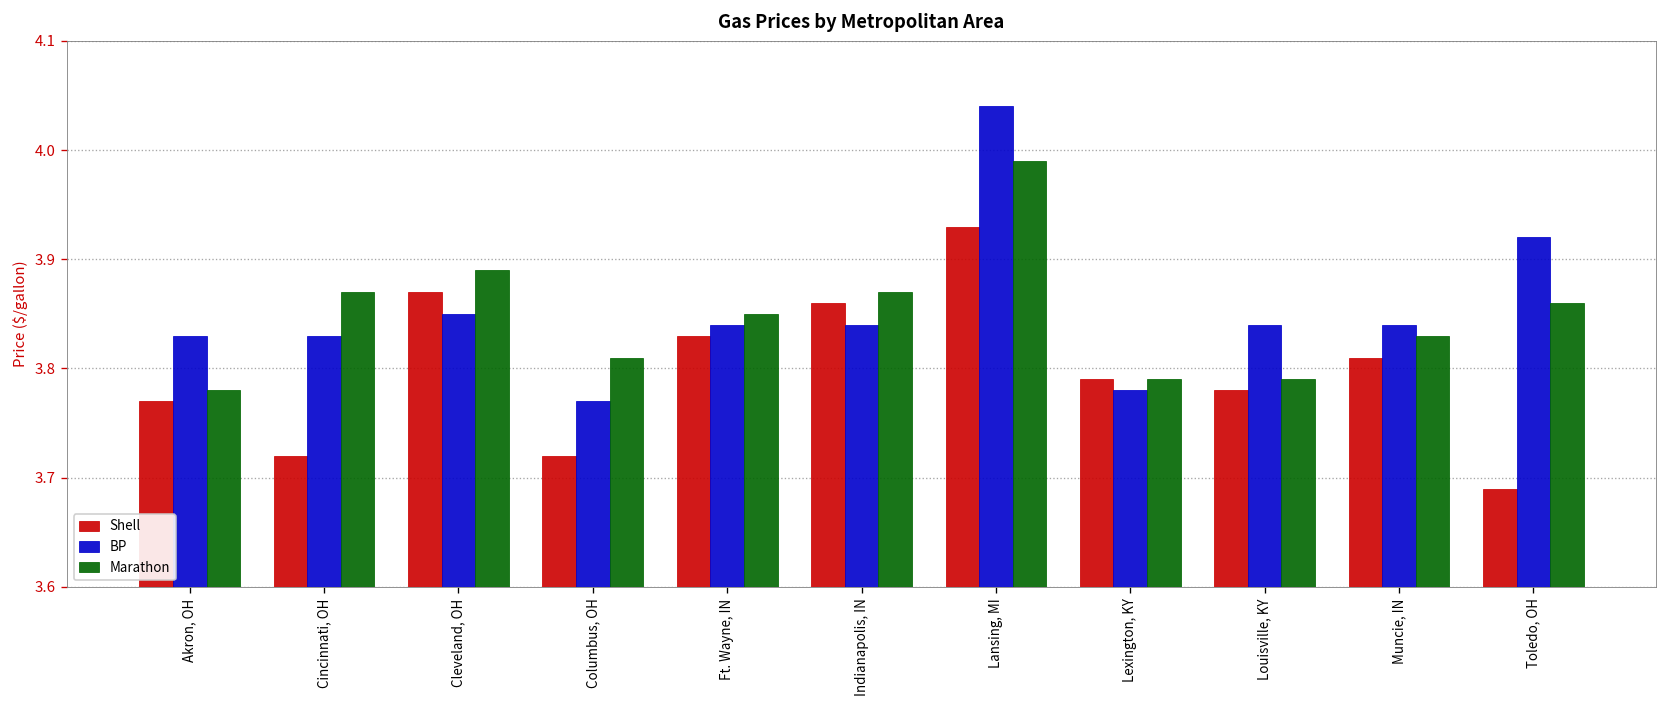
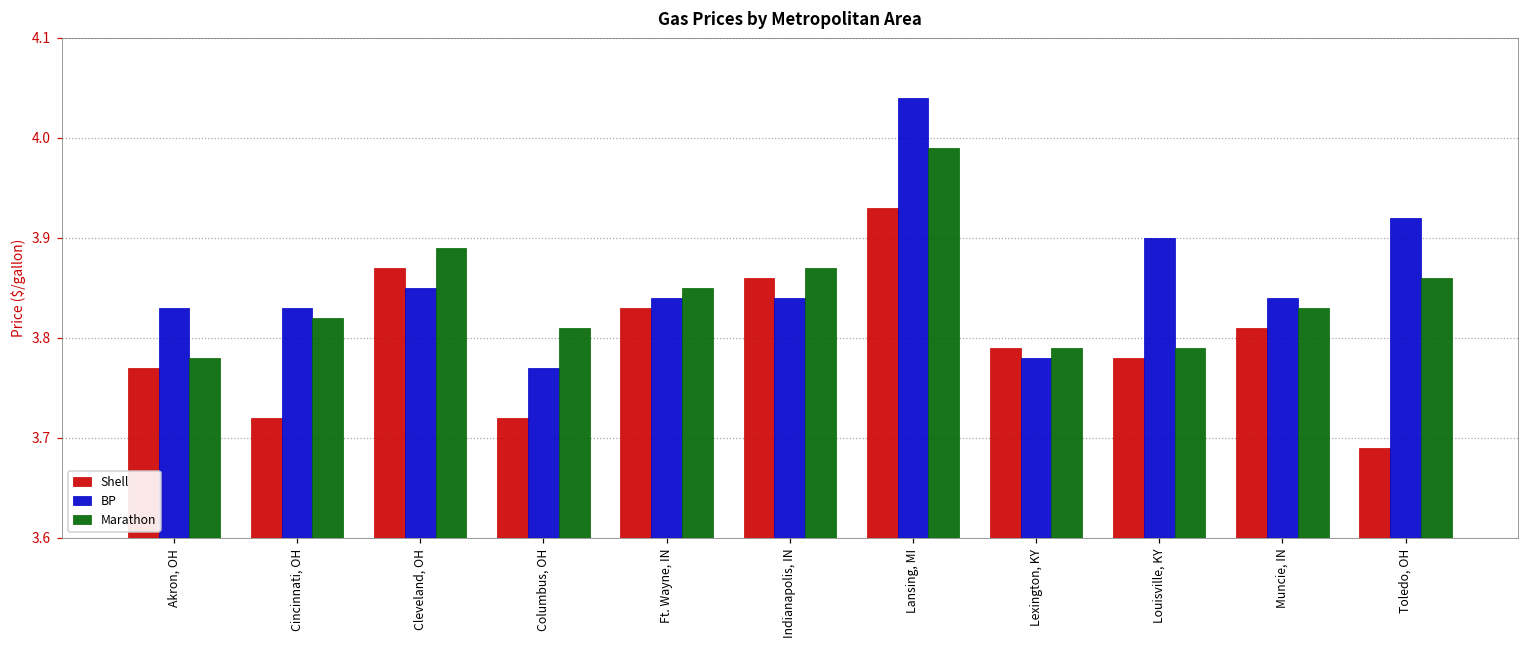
  {
    "Shell": {
      "Akron, OH": 3.77,
      "Cincinnati, OH": 3.72,
      "Cleveland, OH": 3.87,
      "Columbus, OH": 3.72,
      "Ft. Wayne, IN": 3.83,
      "Indianapolis, IN": 3.86,
      "Lansing, MI": 3.93,
      "Lexington, KY": 3.79,
      "Louisville, KY": 3.78,
      "Muncie, IN": 3.81,
      "Toledo, OH": 3.69
    },
    "BP": {
      "Akron, OH": 3.83,
      "Cincinnati, OH": 3.83,
      "Cleveland, OH": 3.85,
      "Columbus, OH": 3.77,
      "Ft. Wayne, IN": 3.84,
      "Indianapolis, IN": 3.84,
      "Lansing, MI": 4.04,
      "Lexington, KY": 3.78,
-     "Louisville, KY": 3.84,
+     "Louisville, KY": 3.90,
      "Muncie, IN": 3.84,
      "Toledo, OH": 3.92
    },
    "Marathon": {
      "Akron, OH": 3.78,
-     "Cincinnati, OH": 3.87,
+     "Cincinnati, OH": 3.82,
      "Cleveland, OH": 3.89,
      "Columbus, OH": 3.81,
      "Ft. Wayne, IN": 3.85,
      "Indianapolis, IN": 3.87,
      "Lansing, MI": 3.99,
      "Lexington, KY": 3.79,
      "Louisville, KY": 3.79,
      "Muncie, IN": 3.83,
      "Toledo, OH": 3.86
    }
  }
